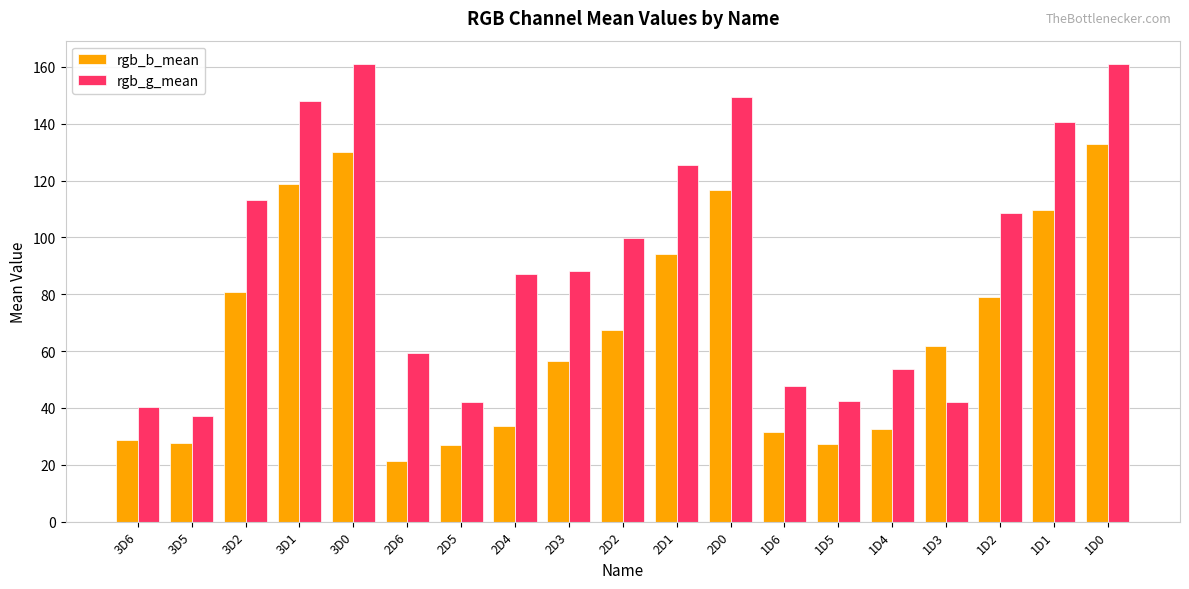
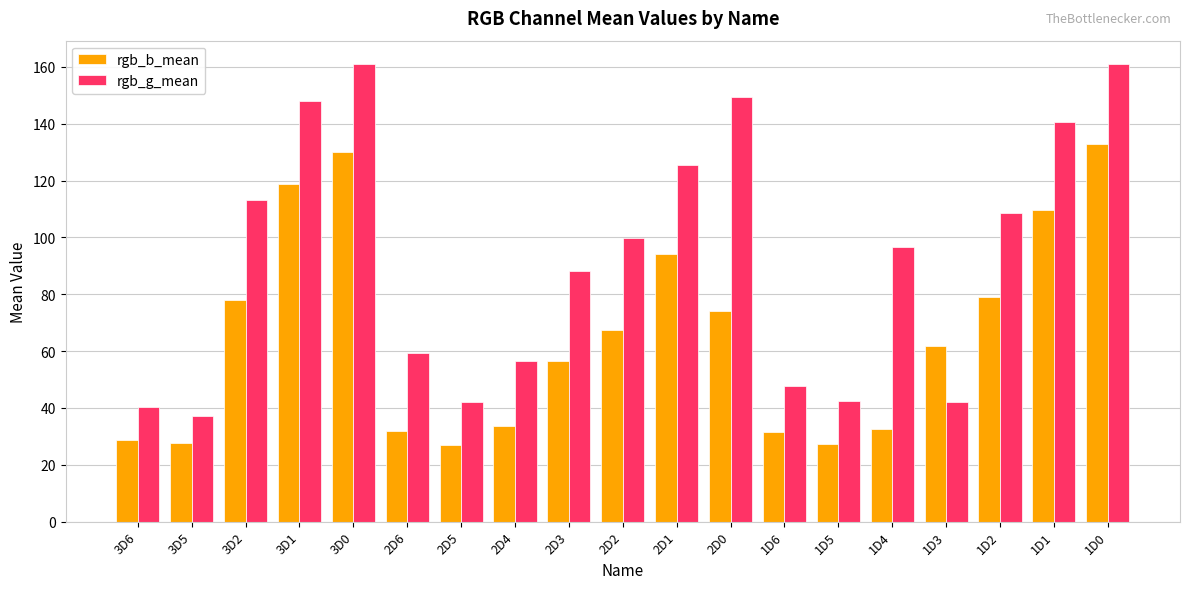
  {
    "rgb_b_mean": {
      "3D6": 29,
      "3D5": 28,
-     "3D2": 81,
+     "3D2": 78,
      "3D1": 119,
      "3D0": 130,
-     "2D6": 21,
+     "2D6": 32,
      "2D5": 27,
      "2D4": 34,
      "2D3": 56,
      "2D2": 67,
      "2D1": 94,
-     "2D0": 117,
+     "2D0": 74,
      "1D6": 32,
      "1D5": 27,
      "1D4": 32,
      "1D3": 62,
      "1D2": 79,
      "1D1": 110,
      "1D0": 133
    },
    "rgb_g_mean": {
      "3D6": 40,
      "3D5": 37,
      "3D2": 113,
      "3D1": 148,
      "3D0": 161,
      "2D6": 59,
      "2D5": 42,
-     "2D4": 87,
+     "2D4": 57,
      "2D3": 88,
      "2D2": 100,
      "2D1": 125,
      "2D0": 149,
      "1D6": 48,
      "1D5": 42,
-     "1D4": 54,
+     "1D4": 97,
      "1D3": 42,
      "1D2": 109,
      "1D1": 140,
      "1D0": 161
    }
  }
